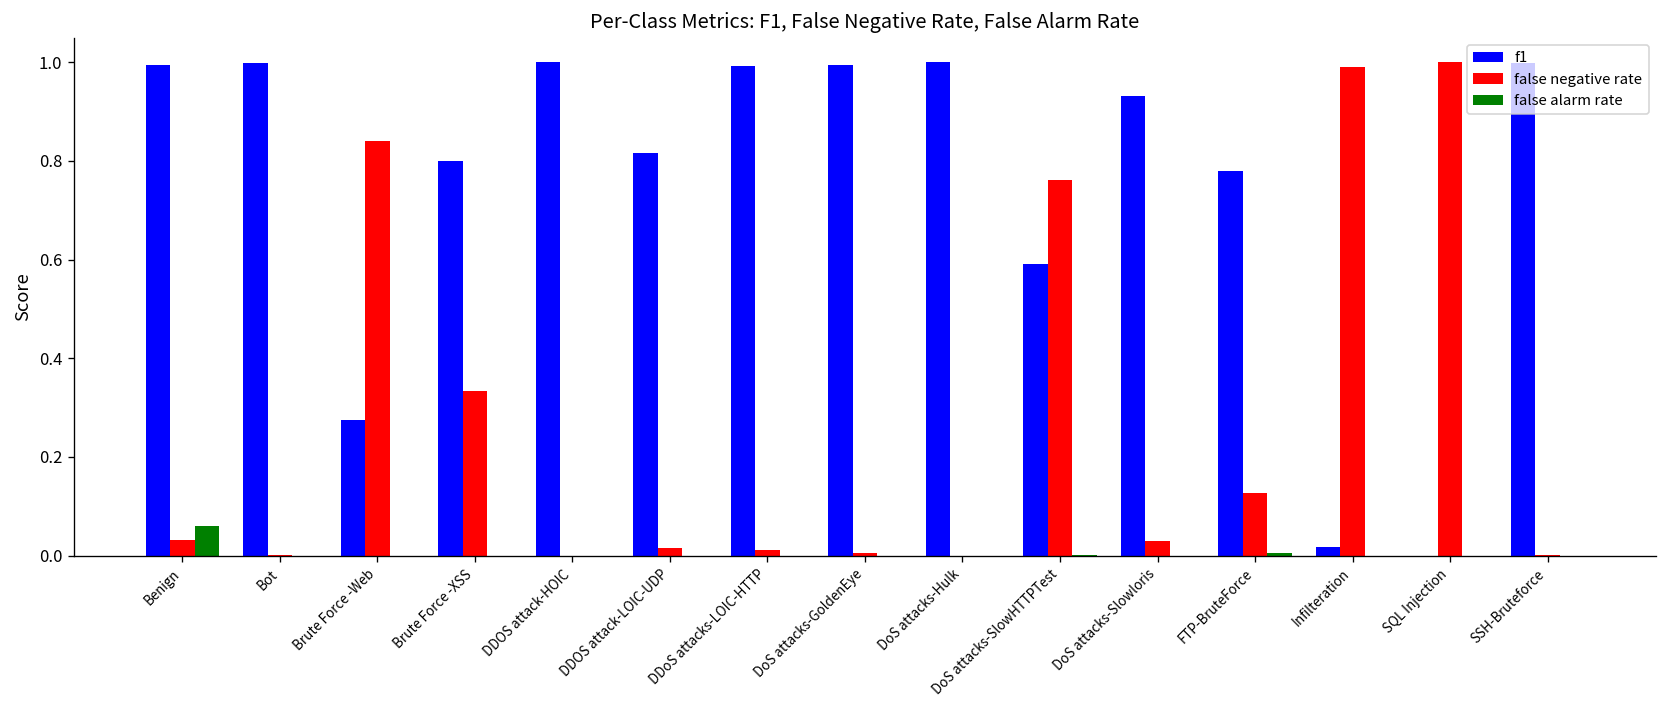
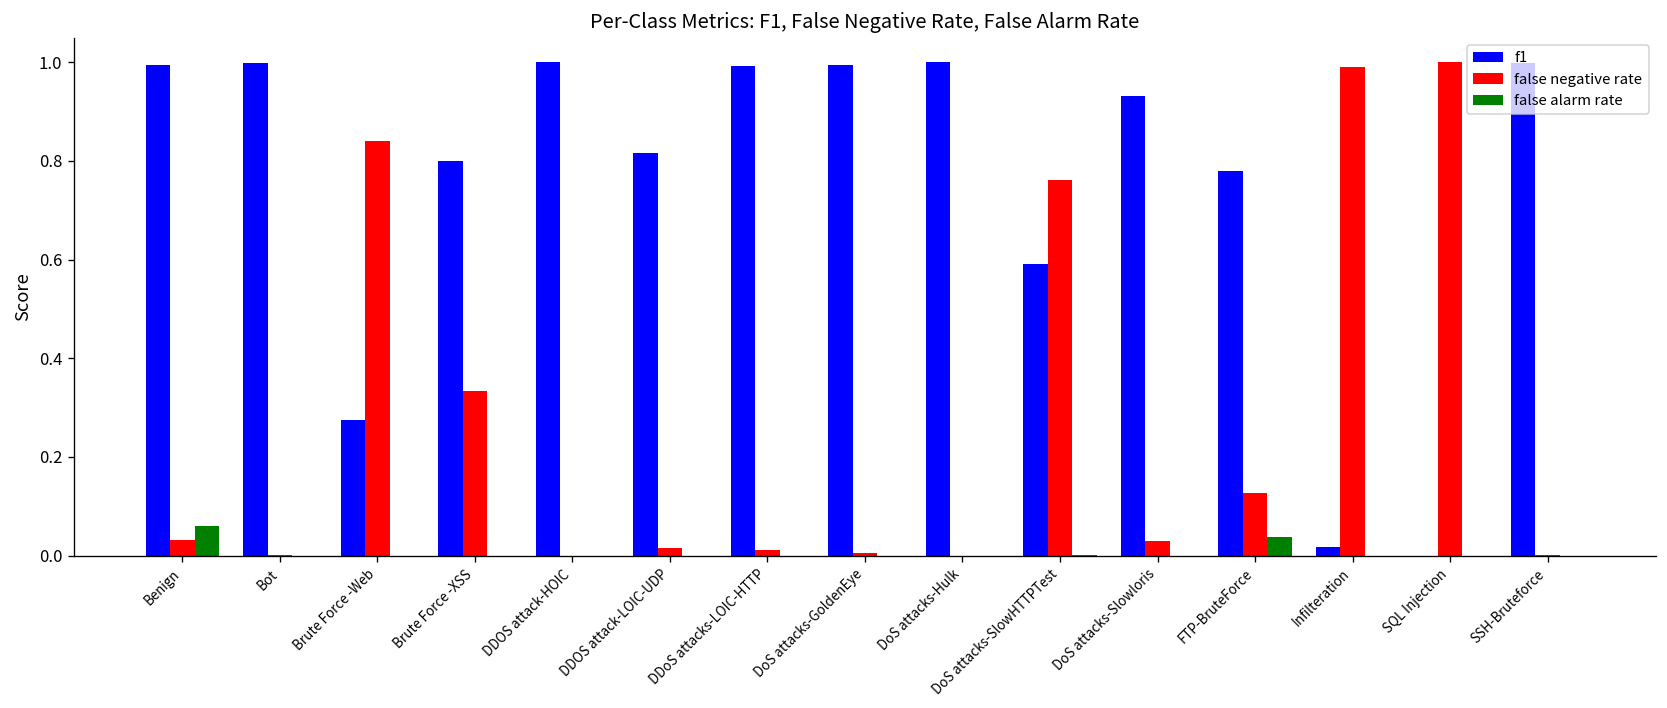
  {
    "f1": {
      "Benign": 0.99,
      "Bot": 1.00,
      "Brute Force -Web": 0.28,
      "Brute Force -XSS": 0.80,
      "DDOS attack-HOIC": 1.00,
      "DDOS attack-LOIC-UDP": 0.82,
      "DDoS attacks-LOIC-HTTP": 0.99,
      "DoS attacks-GoldenEye": 0.99,
      "DoS attacks-Hulk": 1.00,
      "DoS attacks-SlowHTTPTest": 0.59,
      "DoS attacks-Slowloris": 0.93,
      "FTP-BruteForce": 0.78,
      "Infilteration": 0.02,
      "SQL Injection": 0.00
    },
    "false negative rate": {
      "Benign": 0.03,
      "Brute Force -Web": 0.84,
      "Brute Force -XSS": 0.33,
      "DDOS attack-LOIC-UDP": 0.01,
      "DDoS attacks-LOIC-HTTP": 0.01,
      "DoS attacks-SlowHTTPTest": 0.76,
      "DoS attacks-Slowloris": 0.03,
      "FTP-BruteForce": 0.13,
      "Infilteration": 0.99,
      "SQL Injection": 1.00
    },
    "false alarm rate": {
      "Benign": 0.06,
      "Brute Force -Web": 0.00,
      "Brute Force -XSS": 0.00,
-     "FTP-BruteForce": 0.00,
+     "FTP-BruteForce": 0.04,
      "SQL Injection": 0.00
    }
  }
